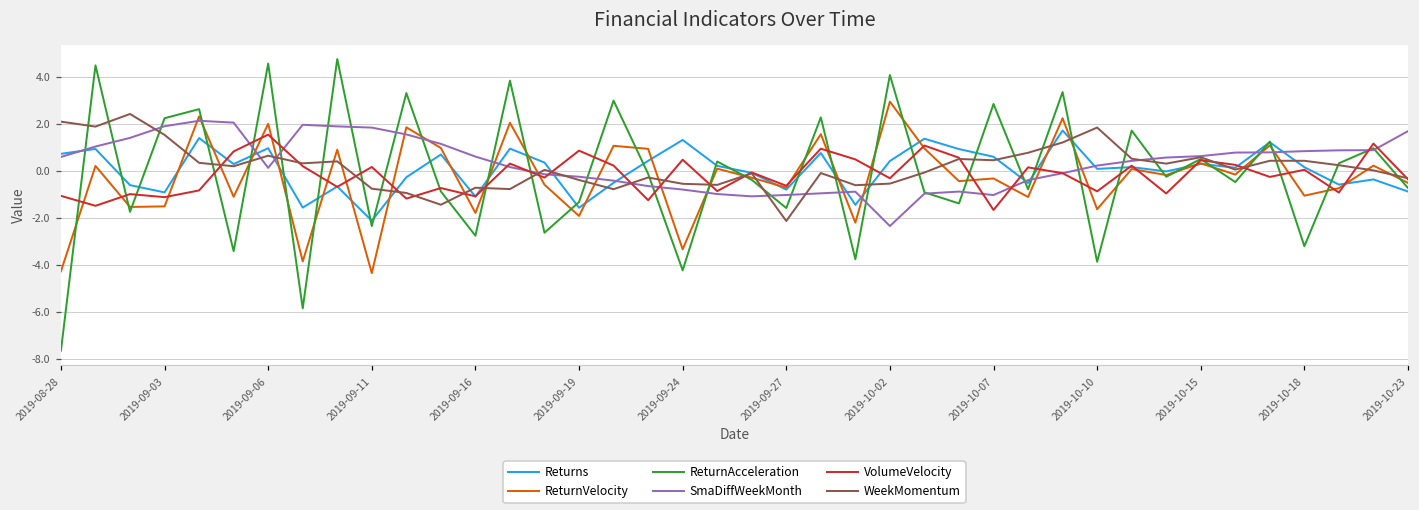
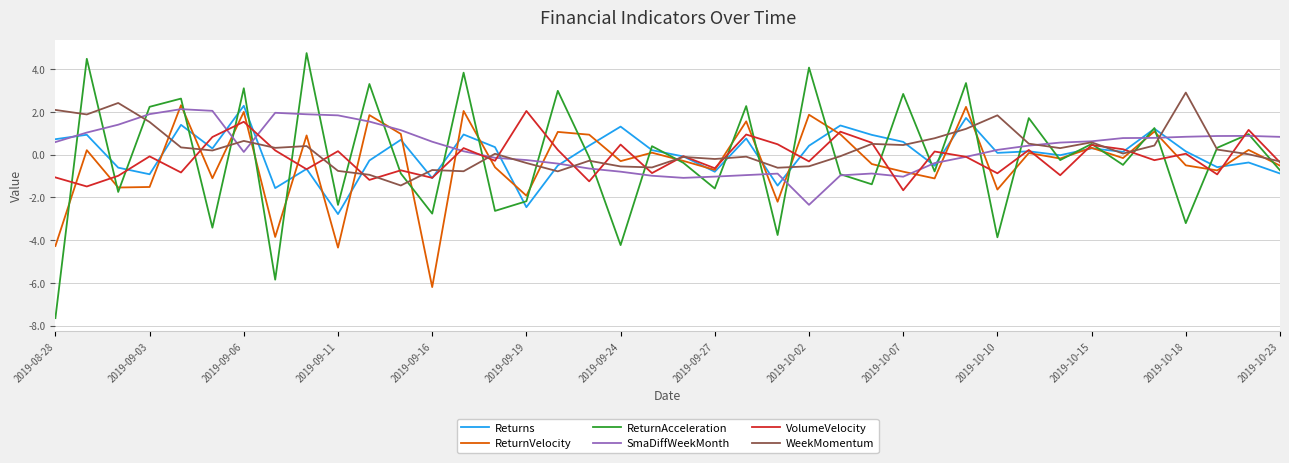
  {
    "Returns": {
      "2019-08-28": 0.7,
      "2019-09-03": -0.9,
-     "2019-09-06": 1.0,
-     "2019-09-11": -2.1,
-     "2019-09-19": -1.6,
+     "2019-09-06": 2.3,
+     "2019-09-11": -2.8,
+     "2019-09-19": -2.5,
      "2019-09-24": 1.3,
      "2019-10-02": 0.4,
      "2019-10-07": 0.6,
      "2019-10-10": 0.1,
      "2019-10-23": -0.9
    },
    "ReturnVelocity": {
      "2019-08-28": -4.3,
      "2019-09-03": -1.5,
      "2019-09-06": 2.0,
      "2019-09-11": -4.4,
-     "2019-09-16": -1.8,
+     "2019-09-16": -6.2,
      "2019-09-19": -1.9,
-     "2019-09-24": -3.3,
-     "2019-10-02": 2.9,
-     "2019-10-07": -0.3,
+     "2019-09-24": -0.3,
+     "2019-10-02": 1.9,
+     "2019-10-07": -0.8,
      "2019-10-10": -1.6,
-     "2019-10-18": -1.1,
+     "2019-10-18": -0.5,
      "2019-10-23": -0.5
    },
    "ReturnAcceleration": {
      "2019-08-28": -7.7,
      "2019-09-03": 2.2,
-     "2019-09-06": 4.6,
+     "2019-09-06": 3.1,
      "2019-09-11": -2.4,
      "2019-09-16": -2.8,
-     "2019-09-19": -1.3,
+     "2019-09-19": -2.2,
      "2019-09-24": -4.2,
      "2019-09-27": -1.6,
      "2019-10-02": 4.1,
      "2019-10-07": 2.8,
      "2019-10-10": -3.9,
      "2019-10-18": -3.2,
      "2019-10-23": -0.7
    },
    "SmaDiffWeekMonth": {
      "2019-08-28": 0.6,
      "2019-09-03": 1.9,
      "2019-09-06": 0.1,
      "2019-09-11": 1.8,
      "2019-09-16": 0.6,
      "2019-09-19": -0.3,
      "2019-09-24": -0.8,
      "2019-09-27": -1.0,
      "2019-10-02": -2.4,
      "2019-10-07": -1.0,
      "2019-10-10": 0.2,
      "2019-10-18": 0.8,
-     "2019-10-23": 1.7
+     "2019-10-23": 0.8
    },
    "VolumeVelocity": {
      "2019-08-28": -1.1,
-     "2019-09-03": -1.1,
+     "2019-09-03": -0.1,
      "2019-09-06": 1.5,
      "2019-09-11": 0.2,
-     "2019-09-19": 0.9,
+     "2019-09-19": 2.0,
      "2019-09-24": 0.5,
      "2019-10-02": -0.3,
      "2019-10-07": -1.7,
      "2019-10-10": -0.9
    },
    "WeekMomentum": {
      "2019-08-28": 2.1,
      "2019-09-03": 1.5,
      "2019-09-06": 0.6,
      "2019-09-11": -0.8,
      "2019-09-16": -0.7,
      "2019-09-19": -0.4,
      "2019-09-24": -0.6,
-     "2019-09-27": -2.1,
+     "2019-09-27": -0.2,
      "2019-10-02": -0.5,
      "2019-10-07": 0.4,
      "2019-10-10": 1.8,
-     "2019-10-18": 0.4
+     "2019-10-18": 2.9
    }
  }
